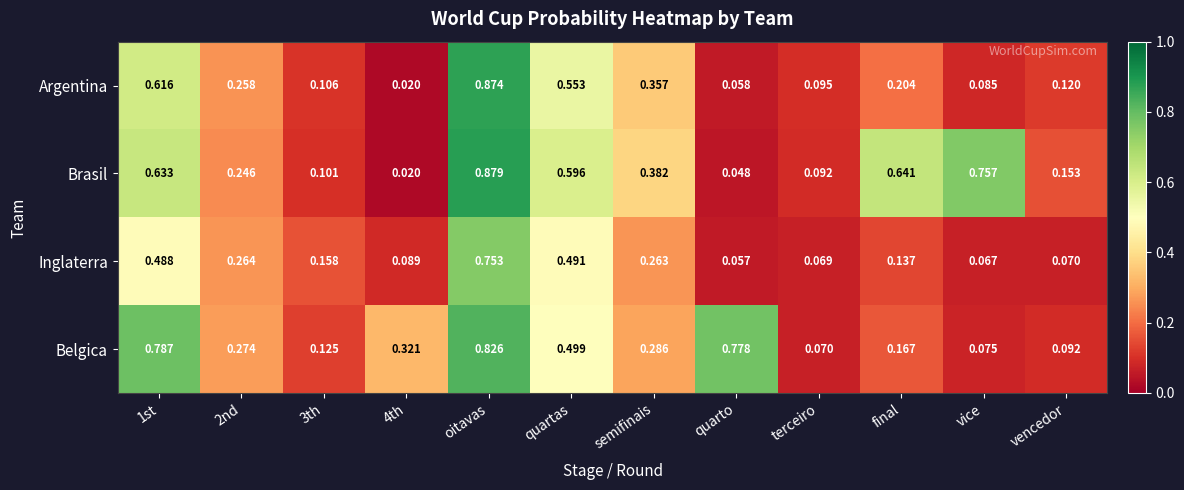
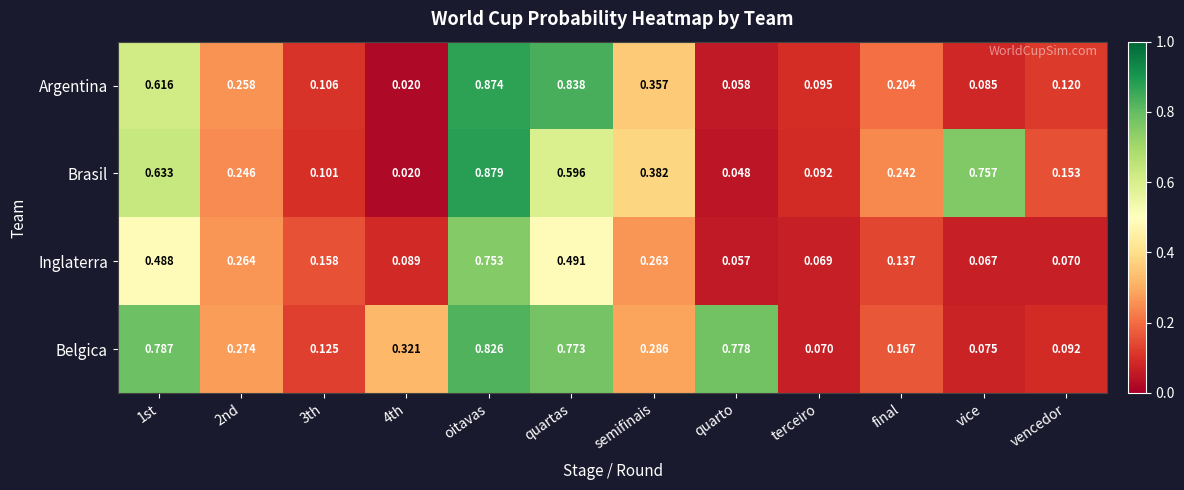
  {
    "Argentina": {
      "1st": 0.616,
      "2nd": 0.258,
      "3th": 0.106,
      "4th": 0.020,
      "oitavas": 0.874,
-     "quartas": 0.553,
+     "quartas": 0.838,
      "semifinais": 0.357,
      "quarto": 0.058,
      "terceiro": 0.095,
      "final": 0.204,
      "vice": 0.085
    },
    "Brasil": {
      "1st": 0.633,
      "2nd": 0.246,
      "3th": 0.101,
      "4th": 0.020,
      "oitavas": 0.879,
      "quartas": 0.596,
      "semifinais": 0.382,
      "quarto": 0.048,
      "terceiro": 0.092,
-     "final": 0.641,
+     "final": 0.242,
      "vice": 0.757,
      "vencedor": 0.153
    },
    "Inglaterra": {
      "1st": 0.488,
      "2nd": 0.264,
      "3th": 0.158,
      "4th": 0.089,
      "oitavas": 0.753,
      "quartas": 0.491,
      "semifinais": 0.263,
      "quarto": 0.057,
      "terceiro": 0.069,
      "final": 0.137,
      "vice": 0.067,
      "vencedor": 0.070
    },
    "Belgica": {
      "1st": 0.787,
      "2nd": 0.274,
      "3th": 0.125,
      "4th": 0.321,
      "oitavas": 0.826,
-     "quartas": 0.499,
+     "quartas": 0.773,
      "semifinais": 0.286,
      "quarto": 0.778,
      "terceiro": 0.070,
      "final": 0.167,
      "vice": 0.075,
      "vencedor": 0.092
    }
  }
